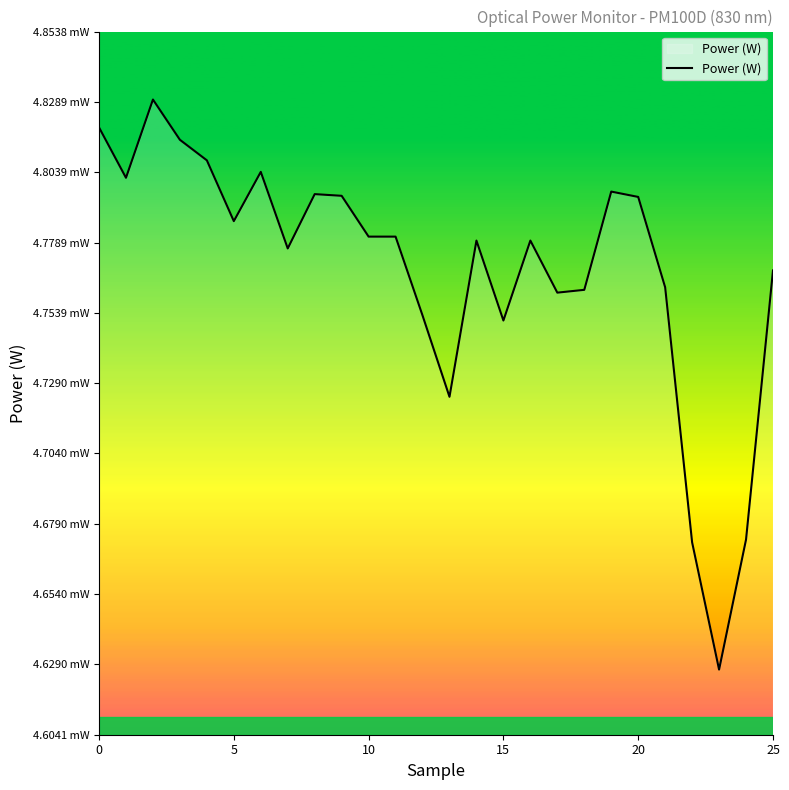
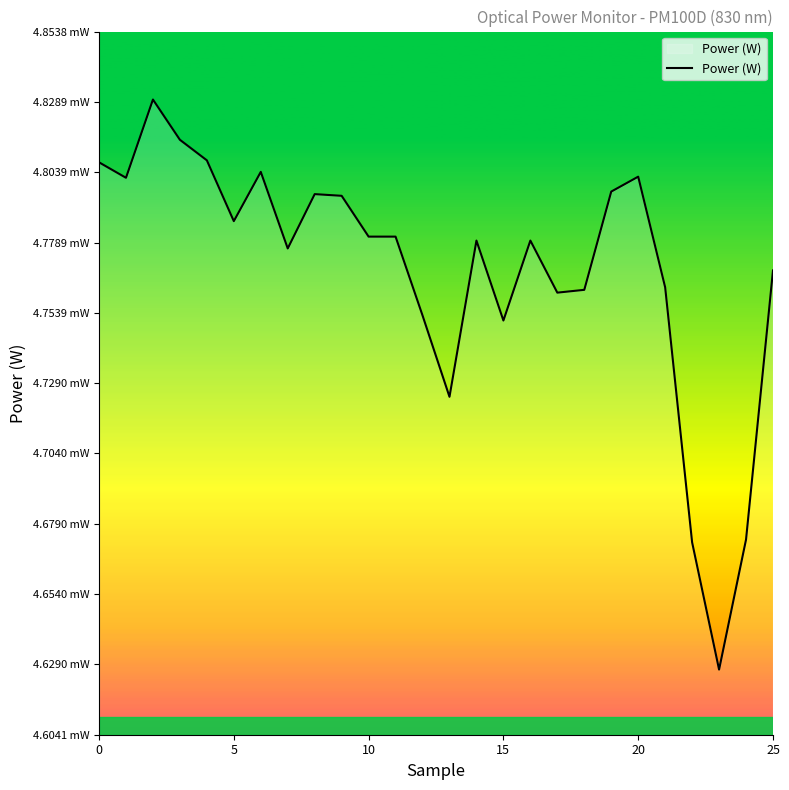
  {
-   "0": "4.820 mW",
+   "0": "4.807 mW",
    "5": "4.787 mW",
    "10": "4.781 mW",
    "15": "4.751 mW",
-   "20": "4.795 mW",
+   "20": "4.802 mW",
    "25": "4.769 mW"
  }
